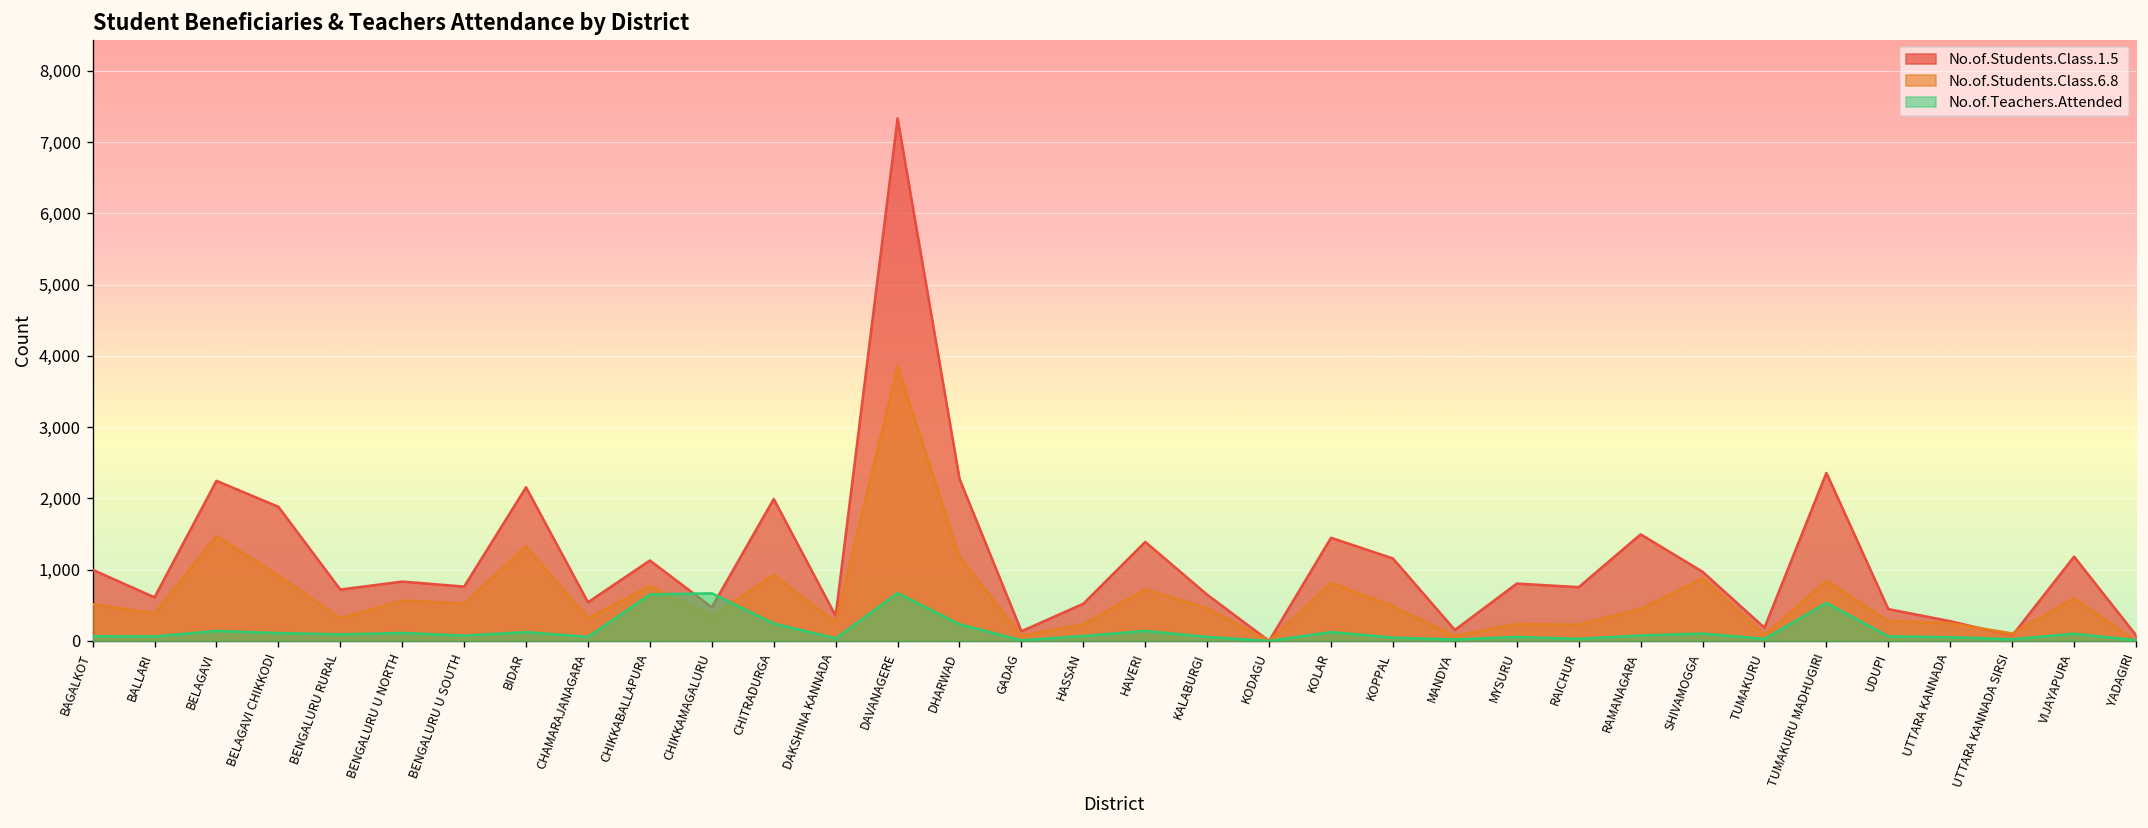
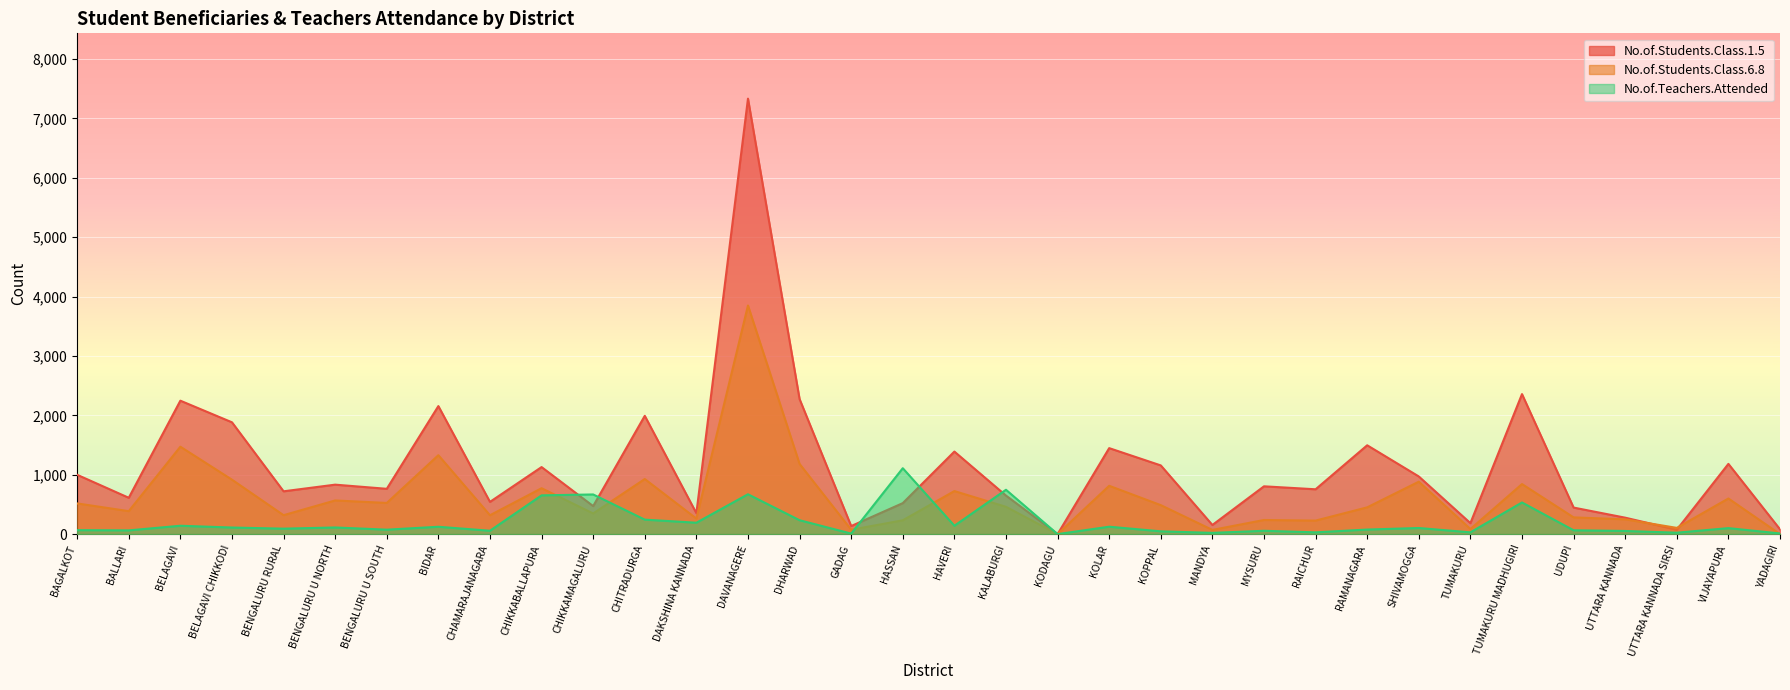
  {
    "No.of.Teachers.Attended": {
      "BAGALKOT": "100",
      "BALLARI": "100",
      "BELAGAVI": "100",
      "BELAGAVI CHIKKODI": "100",
      "BENGALURU RURAL": "100",
      "BENGALURU U NORTH": "100",
      "BENGALURU U SOUTH": "100",
      "BIDAR": "100",
      "CHAMARAJANAGARA": "100",
      "CHIKKABALLAPURA": "700",
      "CHIKKAMAGALURU": "700",
      "CHITRADURGA": "200",
-     "DAKSHINA KANNADA": "0",
+     "DAKSHINA KANNADA": "200",
      "DAVANAGERE": "700",
      "DHARWAD": "200",
      "GADAG": "0",
-     "HASSAN": "100",
+     "HASSAN": "1,100",
      "HAVERI": "100",
-     "KALABURGI": "100",
+     "KALABURGI": "700",
      "KOLAR": "100",
      "KOPPAL": "0",
      "MANDYA": "0",
      "MYSURU": "100",
      "RAICHUR": "0",
      "RAMANAGARA": "100",
      "SHIVAMOGGA": "100",
      "TUMAKURU": "0",
      "TUMAKURU MADHUGIRI": "500",
      "UDUPI": "100",
      "UTTARA KANNADA": "100",
      "UTTARA KANNADA SIRSI": "0",
      "VIJAYAPURA": "100"
    }
  }
